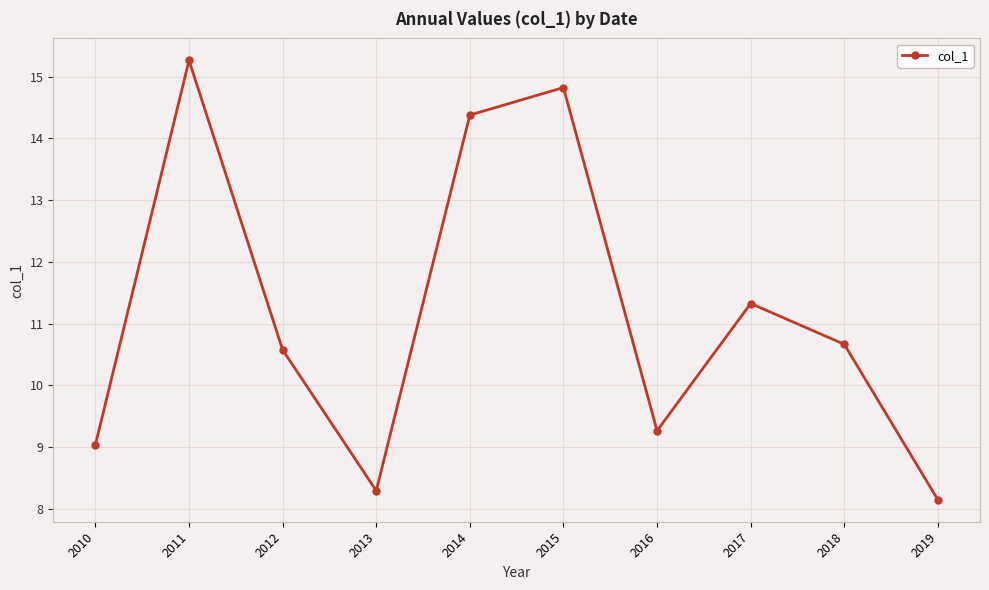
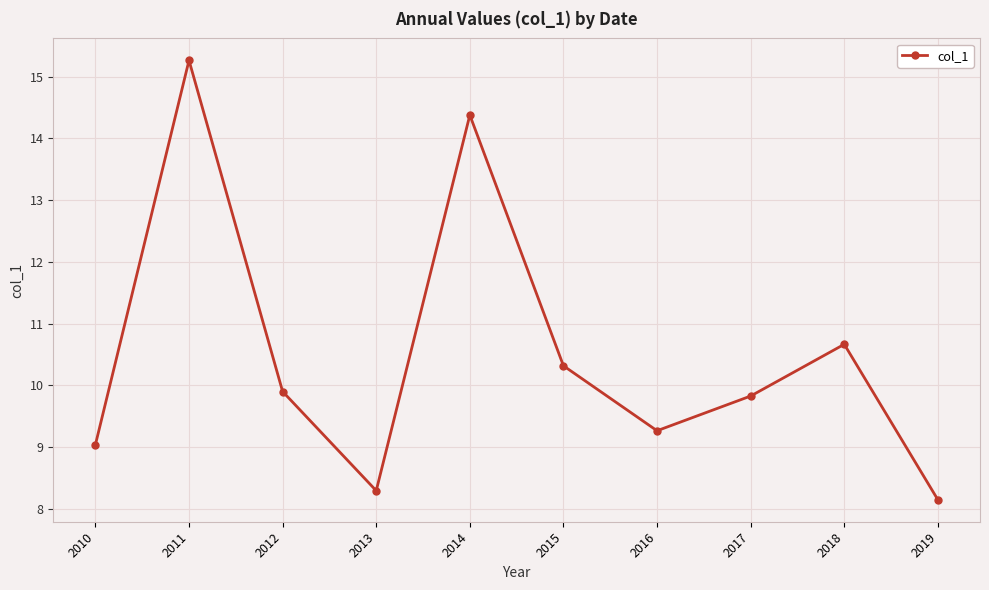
  {
    "2010": 9.0,
    "2011": 15.3,
-   "2012": 10.6,
+   "2012": 9.9,
    "2013": 8.3,
    "2014": 14.4,
-   "2015": 14.8,
+   "2015": 10.3,
    "2016": 9.3,
-   "2017": 11.3,
+   "2017": 9.8,
    "2018": 10.7,
    "2019": 8.1
  }
